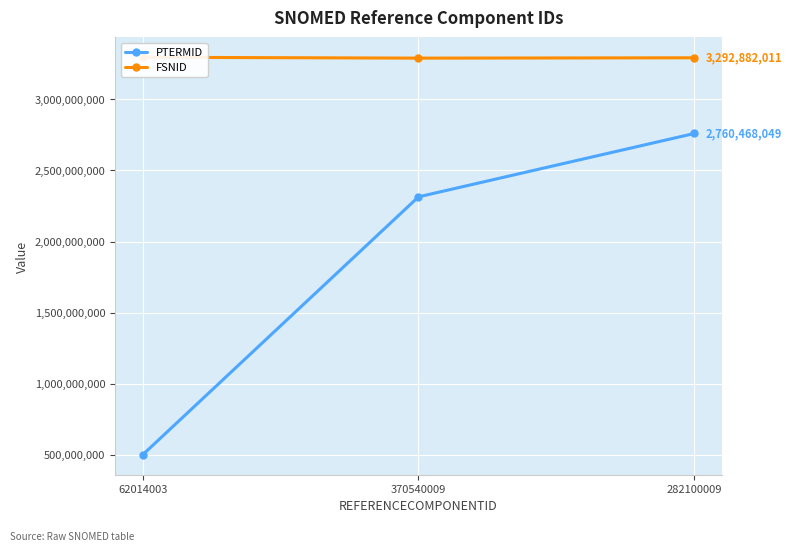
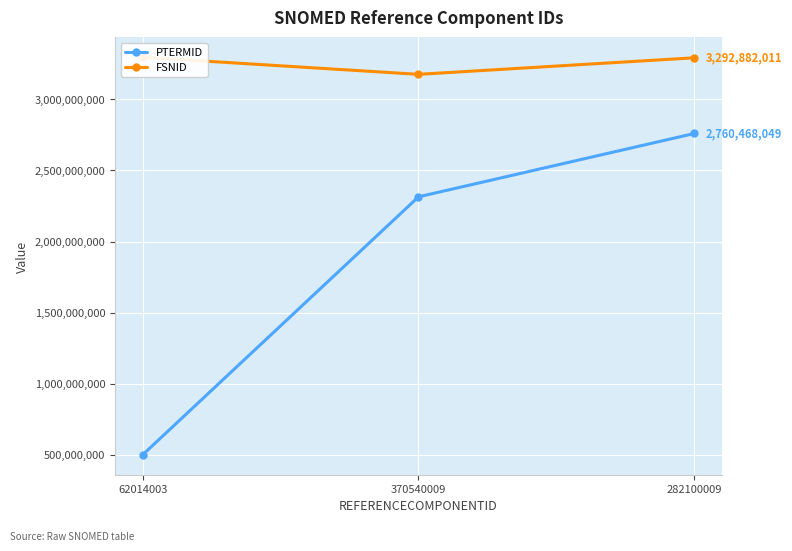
  {
    "PTERMID": {
      "282100009": "2,760,468,049"
    },
    "FSNID": {
-     "370540009": "3,290,000,000"
+     "370540009": "3,180,000,000"
    }
  }
